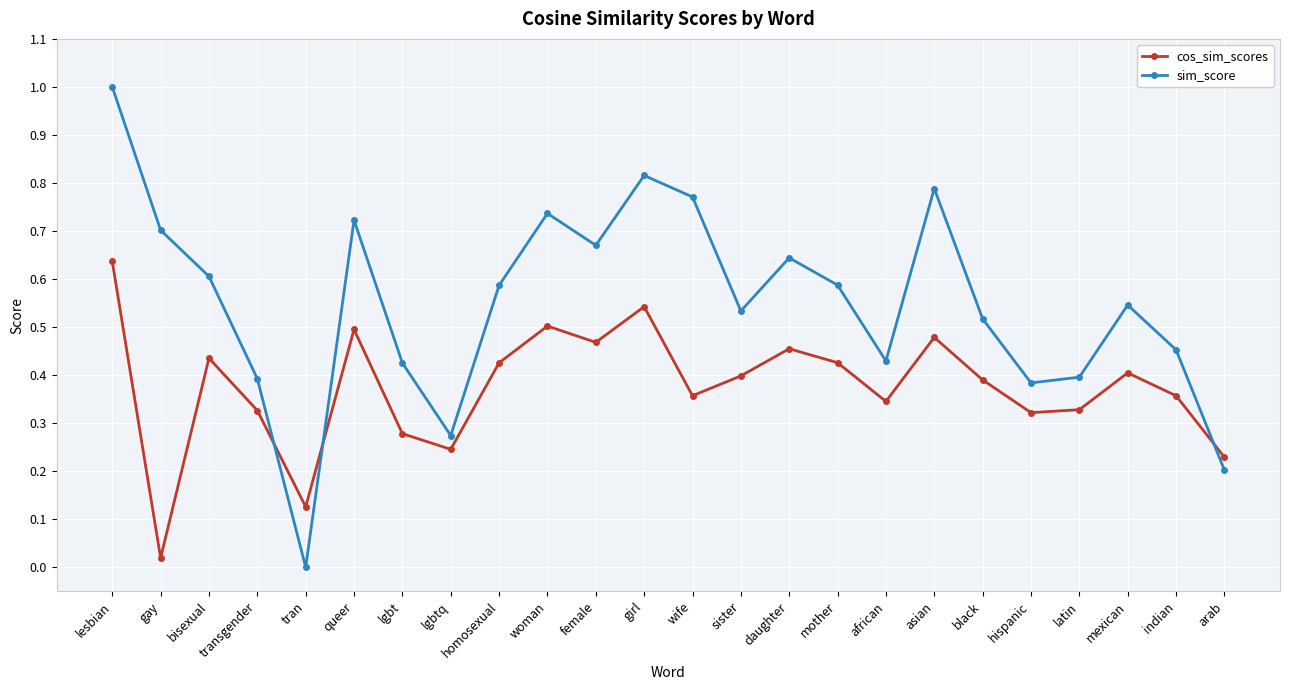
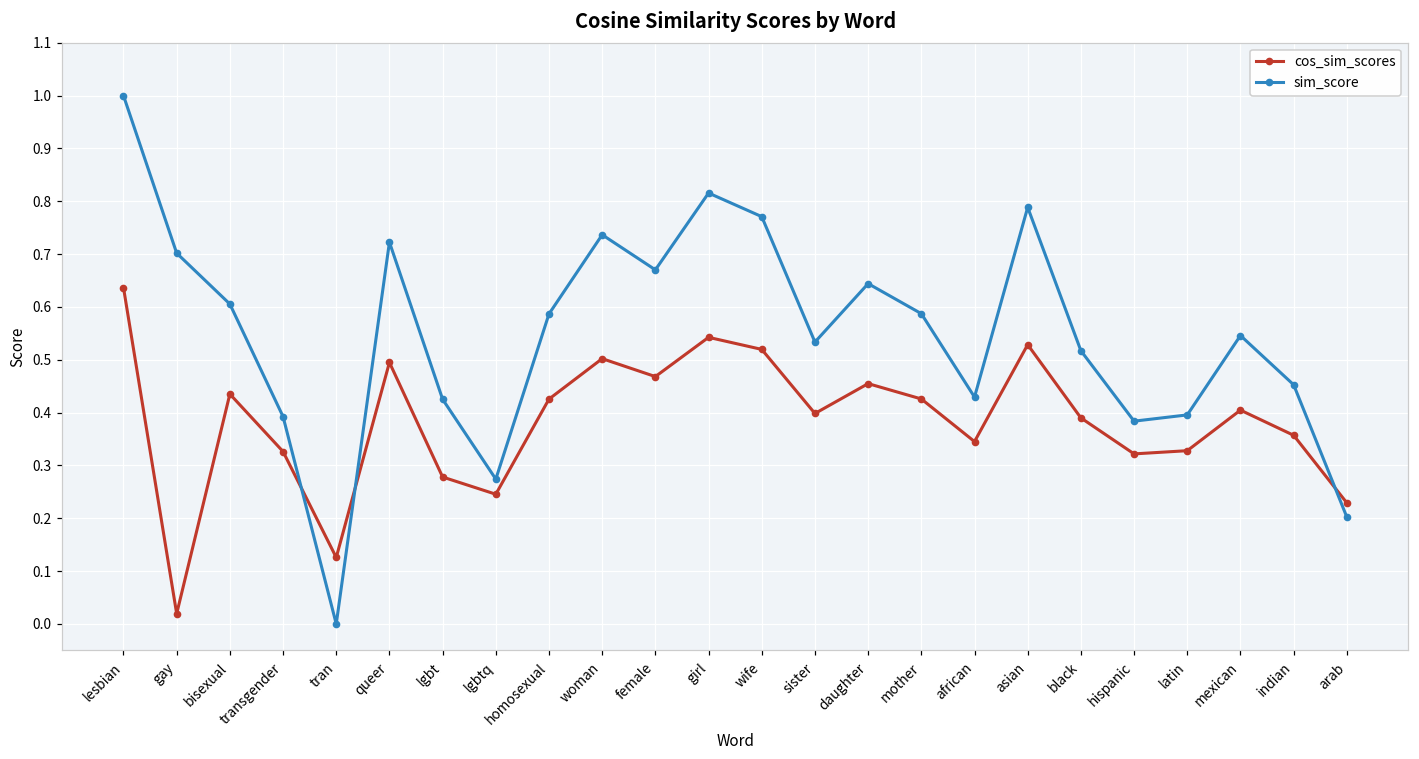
  {
    "cos_sim_scores": {
      "lesbian": 0.64,
      "gay": 0.02,
      "bisexual": 0.44,
      "transgender": 0.33,
      "tran": 0.13,
      "queer": 0.49,
      "lgbt": 0.28,
      "lgbtq": 0.25,
      "homosexual": 0.43,
      "woman": 0.50,
      "female": 0.47,
      "girl": 0.54,
-     "wife": 0.36,
+     "wife": 0.52,
      "sister": 0.40,
      "daughter": 0.45,
      "mother": 0.43,
      "african": 0.35,
-     "asian": 0.48,
+     "asian": 0.53,
      "black": 0.39,
      "hispanic": 0.32,
      "latin": 0.33,
      "mexican": 0.40,
      "indian": 0.36,
      "arab": 0.23
    },
    "sim_score": {
      "lesbian": 1.00,
      "gay": 0.70,
      "bisexual": 0.61,
      "transgender": 0.39,
      "tran": 0.00,
      "queer": 0.72,
      "lgbt": 0.43,
      "lgbtq": 0.27,
      "homosexual": 0.59,
      "woman": 0.74,
      "female": 0.67,
      "girl": 0.82,
      "wife": 0.77,
      "sister": 0.53,
      "daughter": 0.64,
      "mother": 0.59,
      "african": 0.43,
      "asian": 0.79,
      "black": 0.52,
      "hispanic": 0.38,
      "latin": 0.40,
      "mexican": 0.55,
      "indian": 0.45,
      "arab": 0.20
    }
  }
